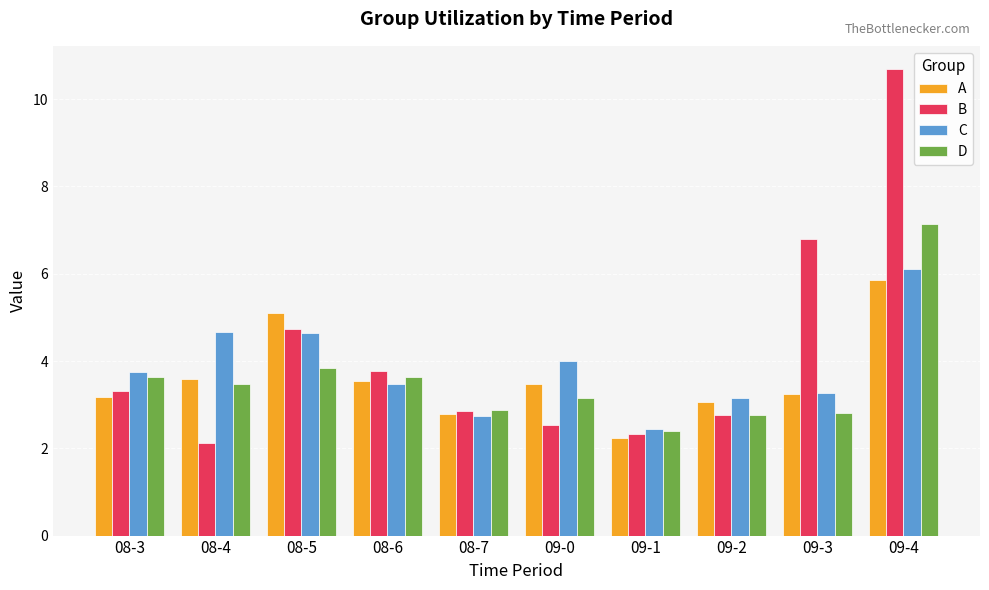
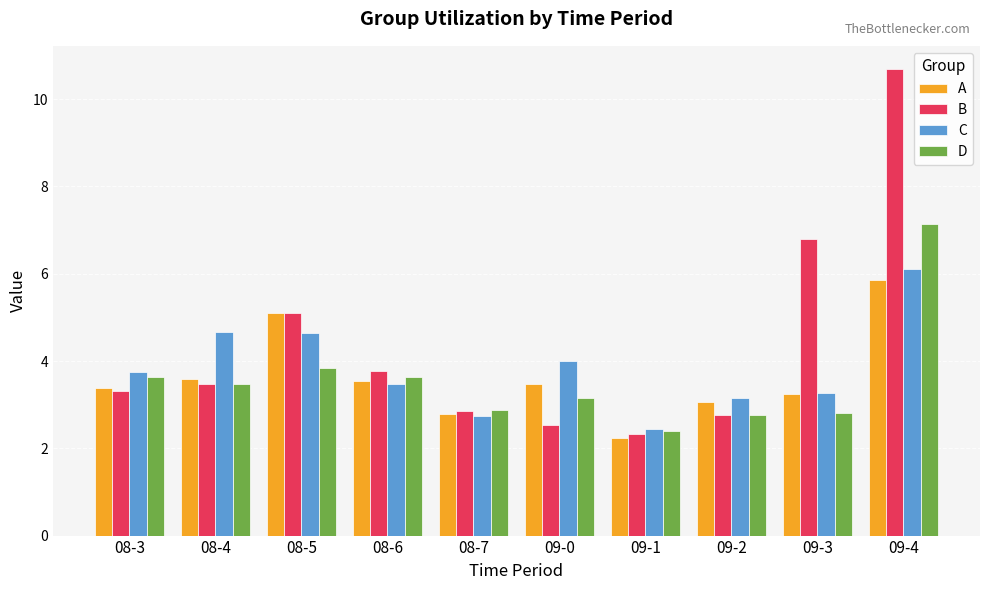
  {
    "A": {
-     "08-3": 3.2,
+     "08-3": 3.4,
      "08-4": 3.6,
      "08-5": 5.1,
      "08-6": 3.6,
      "08-7": 2.8,
      "09-0": 3.5,
      "09-1": 2.2,
      "09-2": 3.1,
      "09-3": 3.2,
      "09-4": 5.9
    },
    "B": {
      "08-3": 3.3,
-     "08-4": 2.1,
-     "08-5": 4.7,
+     "08-4": 3.5,
+     "08-5": 5.1,
      "08-6": 3.8,
      "08-7": 2.8,
      "09-0": 2.5,
      "09-1": 2.3,
      "09-2": 2.8,
      "09-3": 6.8,
      "09-4": 10.7
    },
    "C": {
      "08-3": 3.7,
      "08-4": 4.7,
      "08-5": 4.6,
      "08-6": 3.5,
      "08-7": 2.7,
      "09-0": 4.0,
      "09-1": 2.4,
      "09-2": 3.2,
      "09-3": 3.3,
      "09-4": 6.1
    },
    "D": {
      "08-3": 3.6,
      "08-4": 3.5,
      "08-5": 3.8,
      "08-6": 3.6,
      "08-7": 2.9,
      "09-0": 3.2,
      "09-1": 2.4,
      "09-2": 2.8,
      "09-3": 2.8,
      "09-4": 7.1
    }
  }
